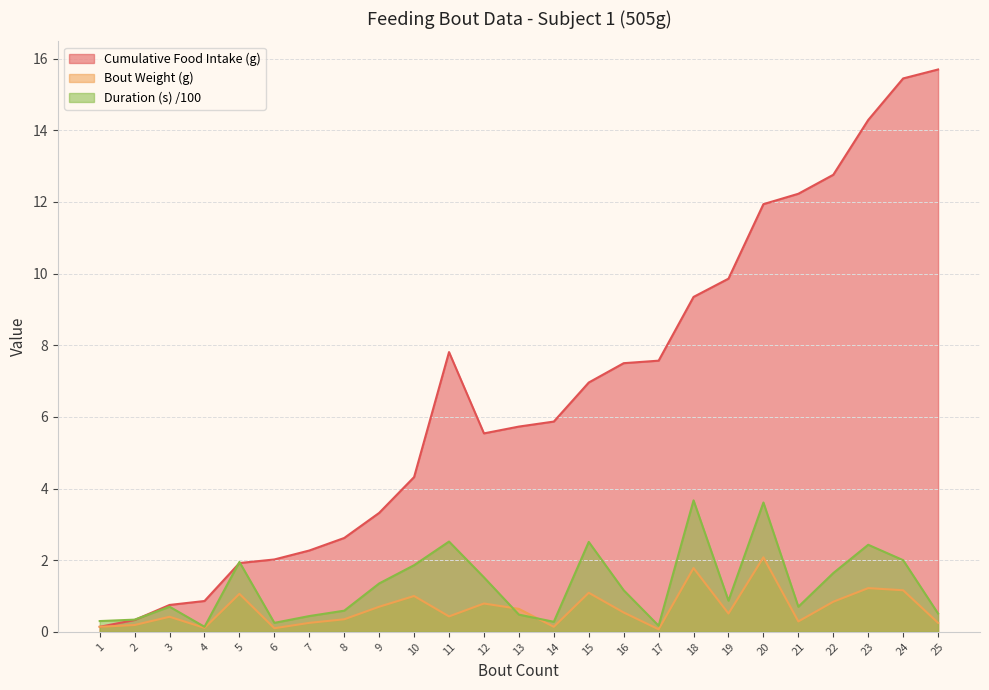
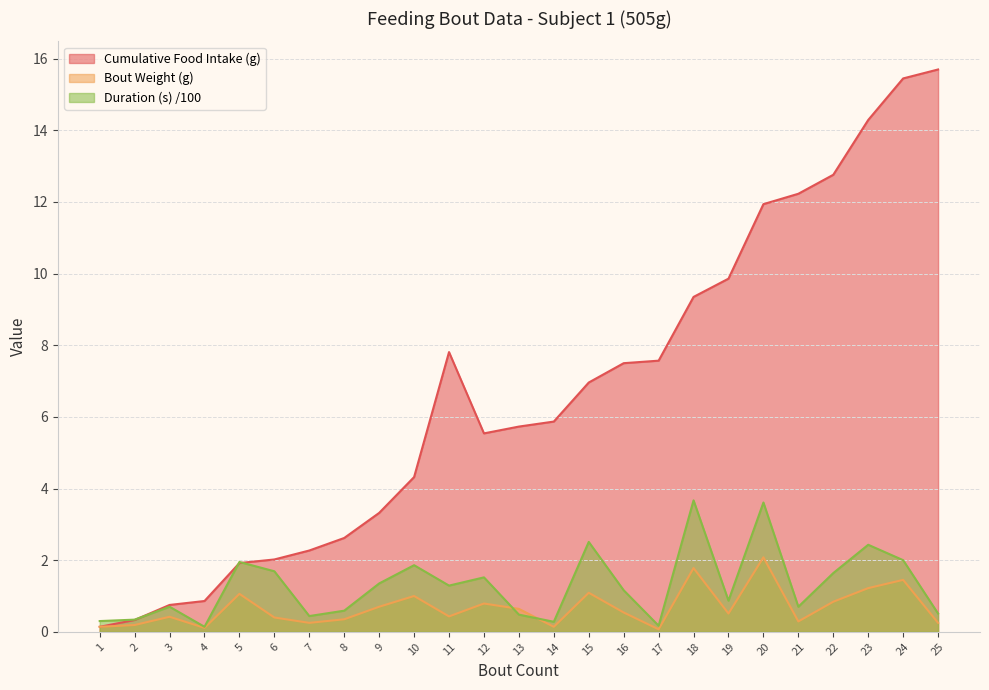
  {
    "Cumulative Food Intake (g)": {
      "4": 0.9,
      "6": 2.0,
      "7": 2.3,
      "8": 2.6,
      "9": 3.3,
      "10": 4.3,
      "11": 7.8,
      "12": 5.5,
      "13": 5.7,
      "14": 5.9,
      "15": 7.0,
      "16": 7.5,
      "17": 7.6,
      "18": 9.4,
      "19": 9.9,
      "20": 11.9,
      "21": 12.2,
      "22": 12.8,
      "23": 14.3,
      "24": 15.5,
      "25": 15.7
    },
    "Bout Weight (g)": {
      "2": 0.2,
      "3": 0.4,
      "5": 1.1,
-     "6": 0.1,
+     "6": 0.4,
      "7": 0.3,
      "8": 0.4,
      "9": 0.7,
      "10": 1.0,
      "11": 0.4,
      "12": 0.8,
      "13": 0.6,
      "14": 0.1,
      "15": 1.1,
      "16": 0.5,
      "17": 0.1,
      "18": 1.8,
      "19": 0.5,
      "20": 2.1,
      "21": 0.3,
      "22": 0.8,
      "23": 1.2,
-     "24": 1.2,
+     "24": 1.5,
      "25": 0.3
    },
    "Duration (s) /100": {
      "1": 0.3,
-     "6": 0.3,
+     "6": 1.7,
      "7": 0.4,
      "8": 0.6,
      "9": 1.4,
      "10": 1.9,
-     "11": 2.5,
+     "11": 1.3,
      "12": 1.5,
      "13": 0.5,
      "14": 0.3,
      "15": 2.5,
      "16": 1.2,
      "17": 0.2,
      "18": 3.7,
      "19": 0.9,
      "20": 3.6,
      "21": 0.7,
      "22": 1.6,
      "23": 2.4,
      "24": 2.0,
      "25": 0.5
    }
  }
